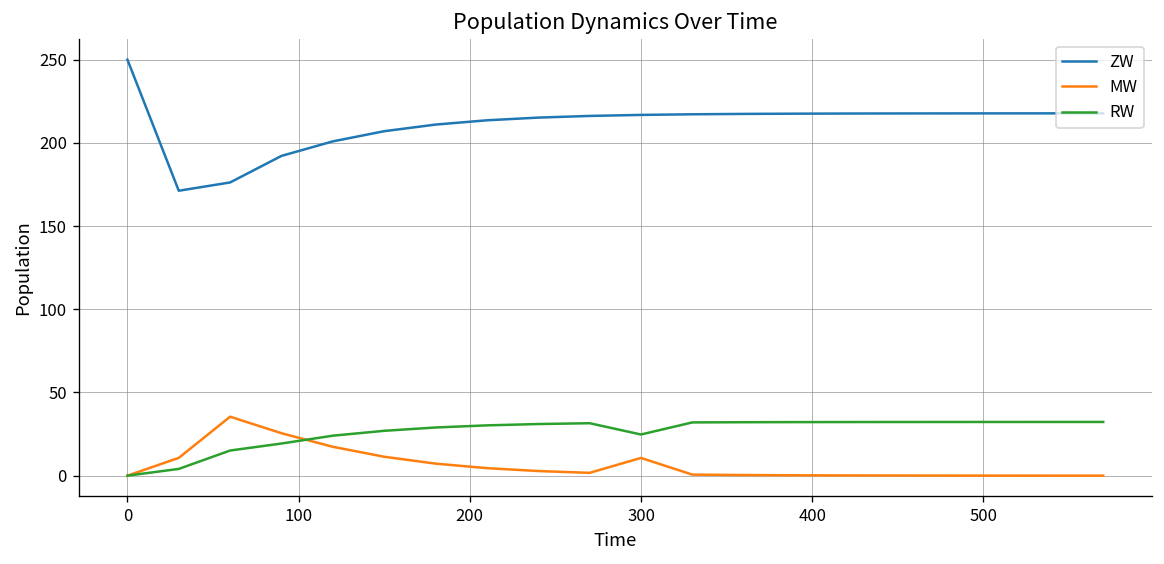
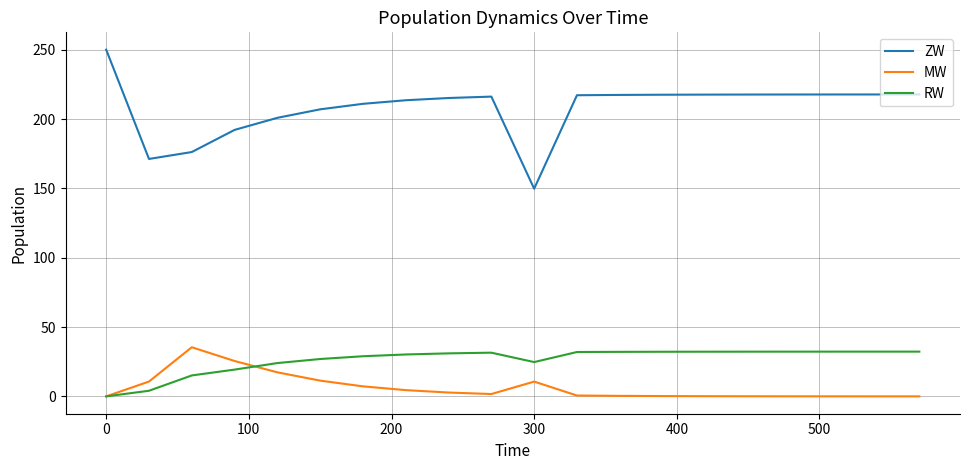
  {
    "ZW": {
      "0": 250,
-     "300": 217
+     "300": 150
    },
    "MW": {
      "300": 11
    },
    "RW": {
      "300": 25
    }
  }
